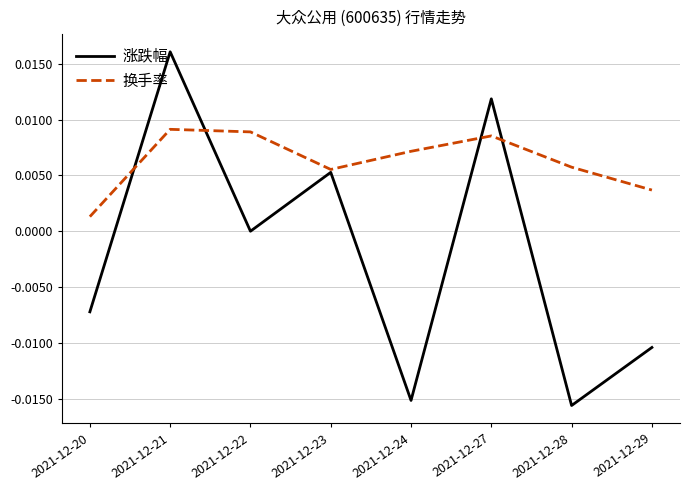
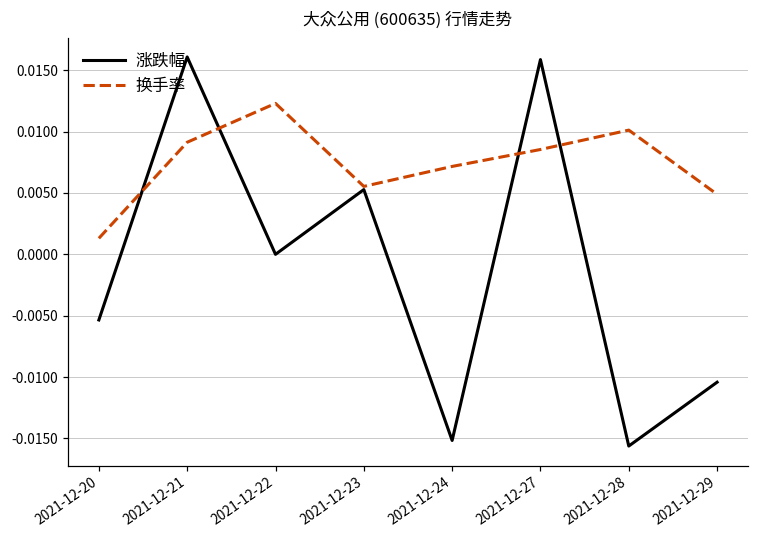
  {
    "涨跌幅": {
-     "2021-12-20": -0.0072,
+     "2021-12-20": -0.0053,
      "2021-12-21": 0.0161,
      "2021-12-22": 0.0000,
      "2021-12-23": 0.0053,
      "2021-12-24": -0.0152,
-     "2021-12-27": 0.0119,
+     "2021-12-27": 0.0159,
      "2021-12-28": -0.0156,
      "2021-12-29": -0.0104
    },
    "换手率": {
      "2021-12-20": 0.0013,
      "2021-12-21": 0.0091,
-     "2021-12-22": 0.0089,
+     "2021-12-22": 0.0123,
      "2021-12-23": 0.0055,
      "2021-12-24": 0.0072,
      "2021-12-27": 0.0085,
-     "2021-12-28": 0.0057,
-     "2021-12-29": 0.0037
+     "2021-12-28": 0.0101,
+     "2021-12-29": 0.0049
    }
  }
